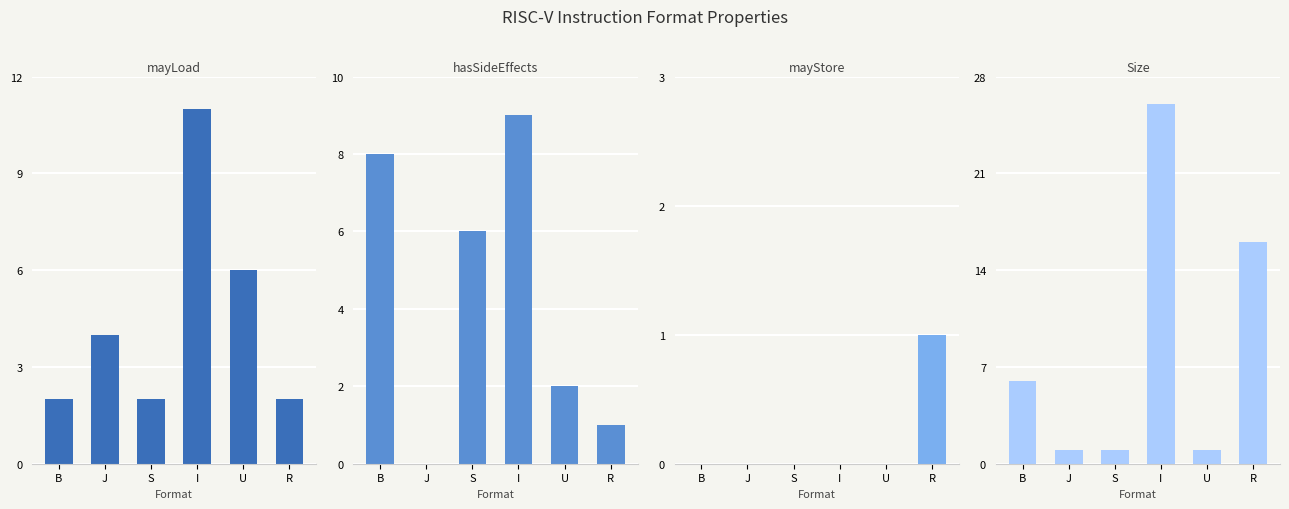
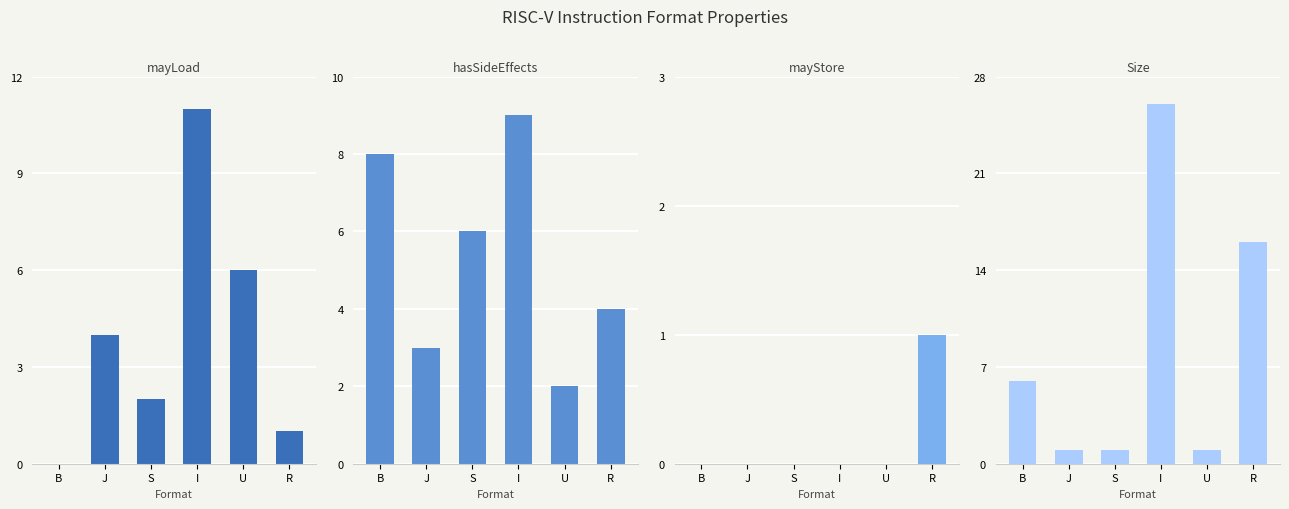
  {
    "mayLoad": {
-     "B": 2,
+     "B": 0,
      "J": 4,
      "S": 2,
      "I": 11,
      "U": 6,
-     "R": 2
+     "R": 1
    },
    "hasSideEffects": {
      "B": 8,
-     "J": 0,
+     "J": 3,
      "S": 6,
      "I": 9,
      "U": 2,
-     "R": 1
+     "R": 4
    },
    "mayStore": {
      "B": 0.00,
      "J": 0.00,
      "S": 0.00,
      "I": 0.00,
      "U": 0.00,
      "R": 1.00
    },
    "Size": {
      "B": 6.0,
      "J": 1.0,
      "S": 1.0,
      "I": 26.0,
      "U": 1.0,
      "R": 16.0
    }
  }
